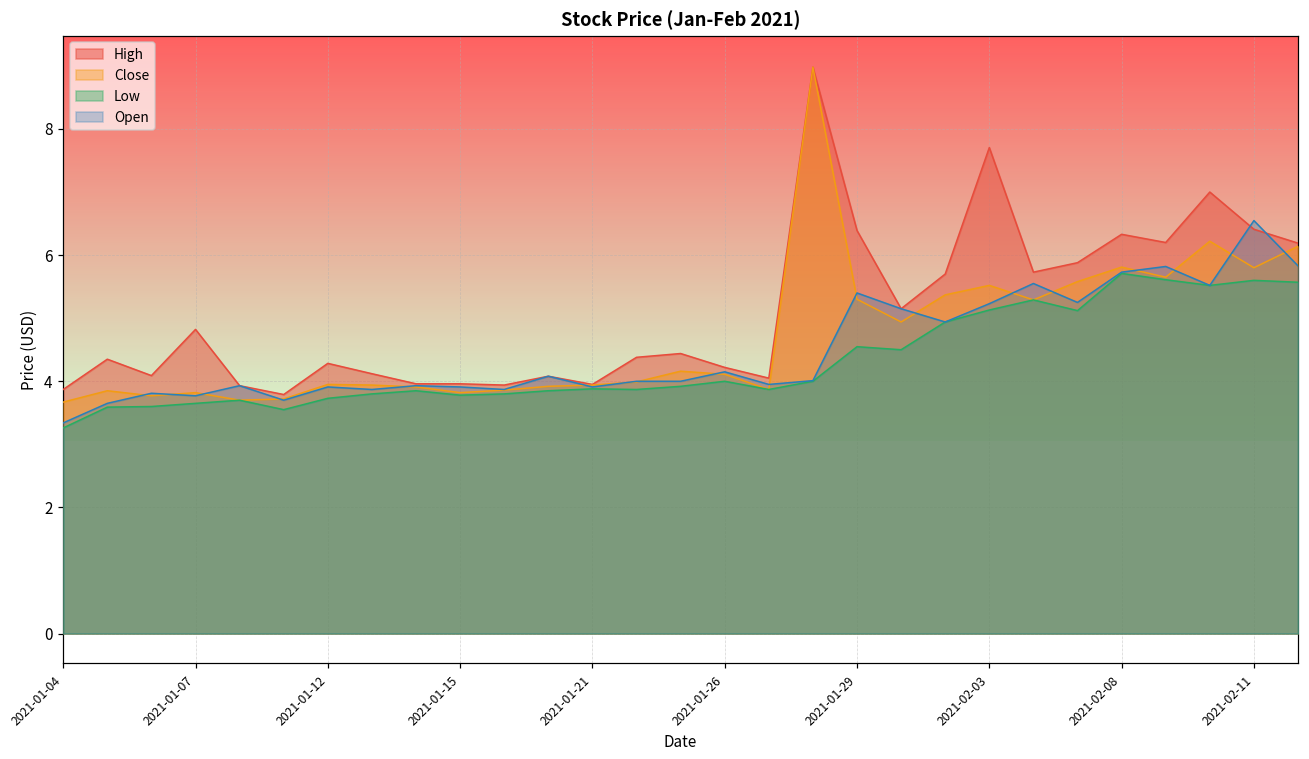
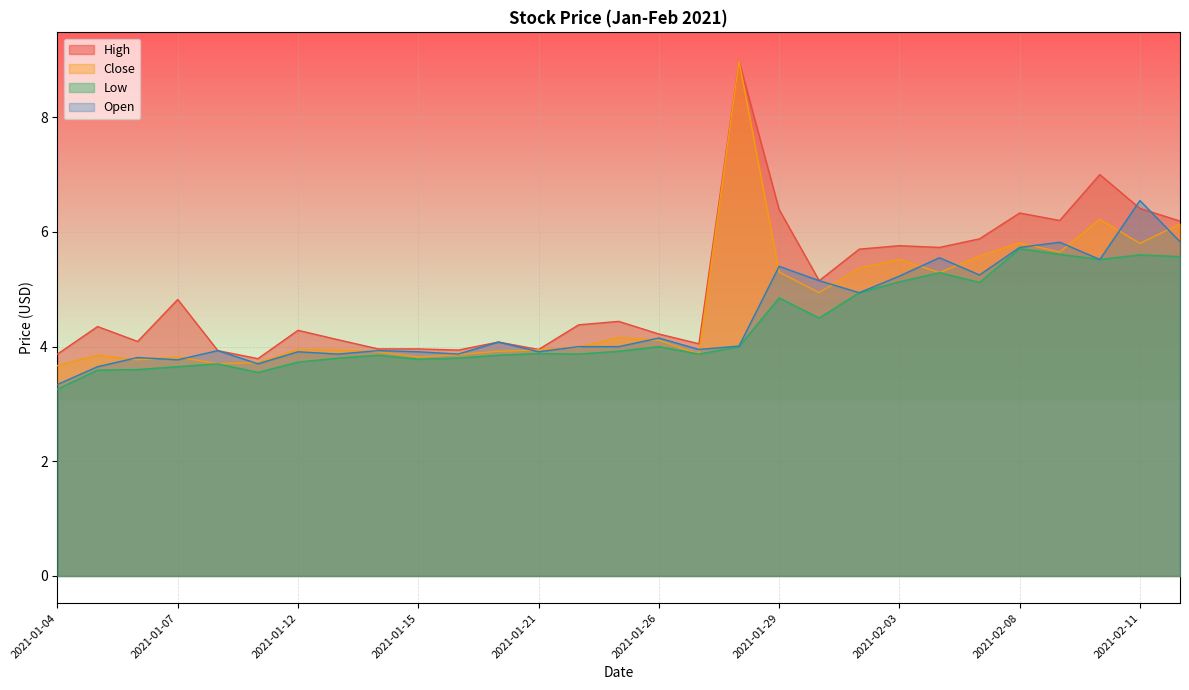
  {
    "High": {
      "2021-01-04": 3.9,
      "2021-01-07": 4.8,
      "2021-01-12": 4.3,
      "2021-01-15": 4.0,
      "2021-01-26": 4.2,
      "2021-01-29": 6.4,
-     "2021-02-03": 7.7,
+     "2021-02-03": 5.8,
      "2021-02-08": 6.3,
      "2021-02-11": 6.4
    },
    "Close": {
      "2021-01-04": 3.7,
      "2021-01-07": 3.8,
      "2021-01-29": 5.3,
      "2021-02-03": 5.5,
      "2021-02-08": 5.8,
      "2021-02-11": 5.8
    },
    "Low": {
      "2021-01-04": 3.3,
      "2021-01-07": 3.7,
      "2021-01-12": 3.7,
      "2021-01-26": 4.0,
-     "2021-01-29": 4.5,
+     "2021-01-29": 4.8,
      "2021-02-03": 5.1,
      "2021-02-11": 5.6
    },
    "Open": {
      "2021-01-04": 3.3,
      "2021-01-07": 3.8,
      "2021-01-15": 3.9,
      "2021-01-29": 5.4,
      "2021-02-03": 5.2,
      "2021-02-11": 6.5
    }
  }
